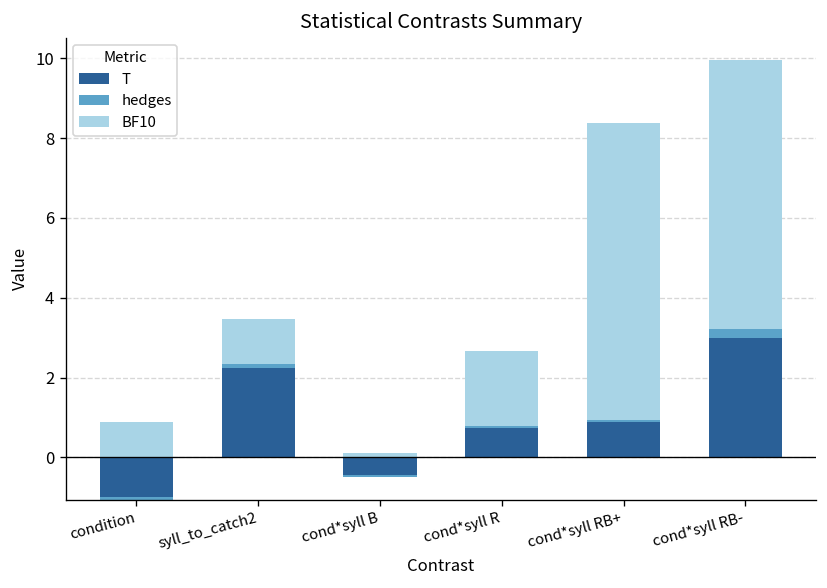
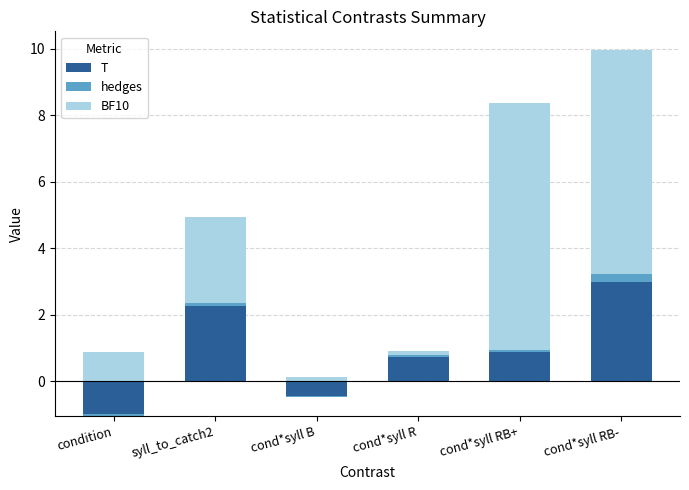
  {
    "BF10": {
      "condition": 0.9,
-     "syll_to_catch2": 1.1,
+     "syll_to_catch2": 2.6,
      "cond*syll B": 0.1,
-     "cond*syll R": 1.9,
+     "cond*syll R": 0.1,
      "cond*syll RB+": 7.4,
      "cond*syll RB-": 6.8
    }
  }
